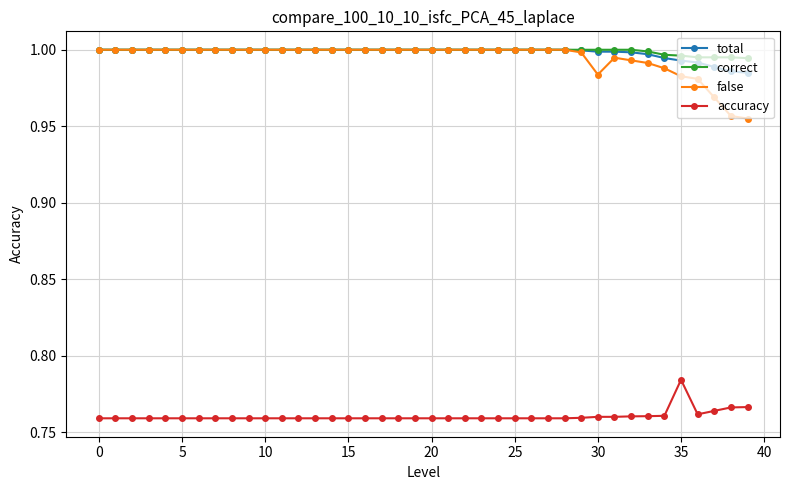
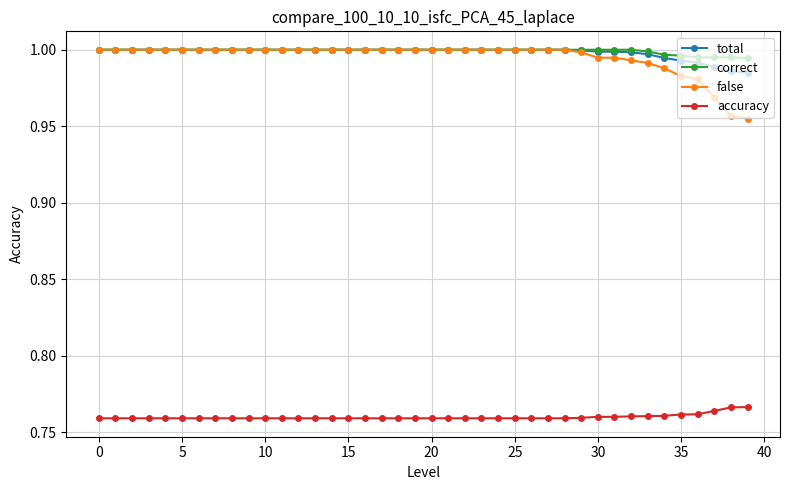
  {
    "false": {
-     "30": 0.984
+     "30": 0.995
    },
    "accuracy": {
      "0": 0.759,
      "5": 0.759,
      "10": 0.759,
      "15": 0.759,
      "20": 0.759,
      "25": 0.759,
      "30": 0.760,
-     "35": 0.784
+     "35": 0.762
    }
  }
